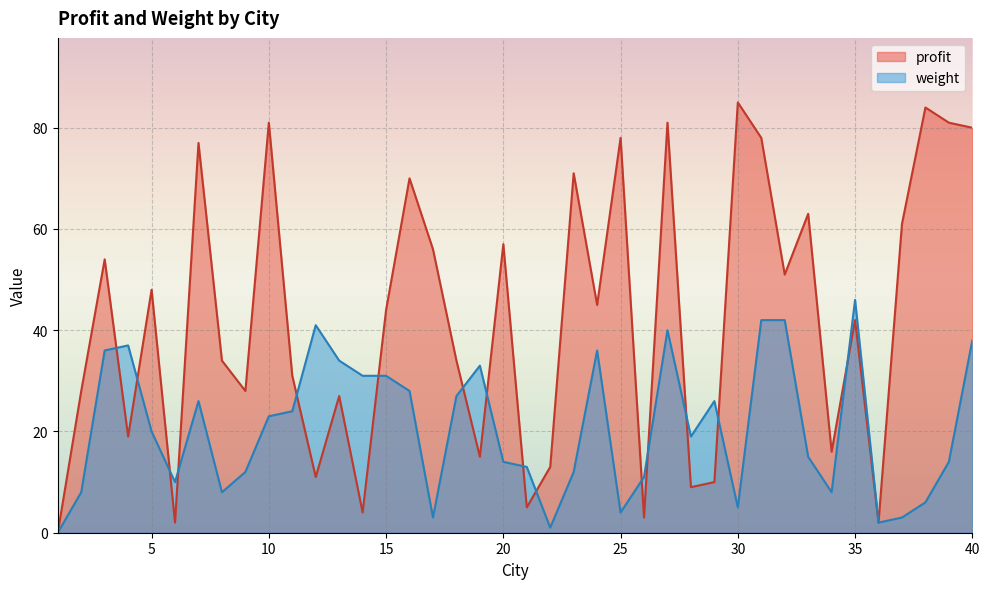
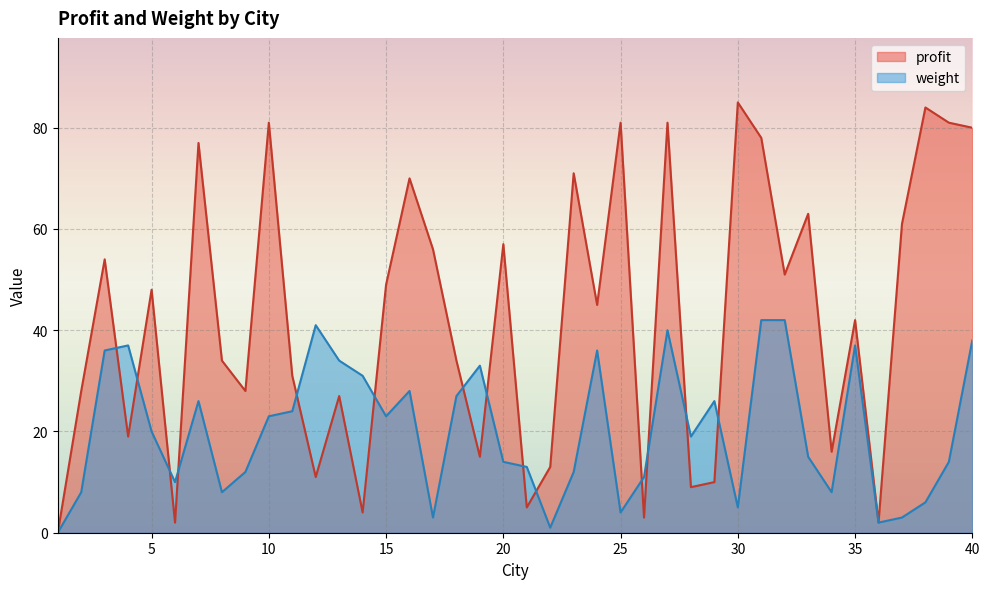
  {
    "profit": {
      "5": 48,
      "10": 81,
-     "15": 44,
+     "15": 49,
      "20": 57,
-     "25": 78,
+     "25": 81,
      "30": 85,
      "35": 42,
      "40": 80
    },
    "weight": {
      "5": 20,
      "10": 23,
-     "15": 31,
+     "15": 23,
      "20": 14,
      "25": 4,
      "30": 5,
-     "35": 46,
+     "35": 37,
      "40": 38
    }
  }
